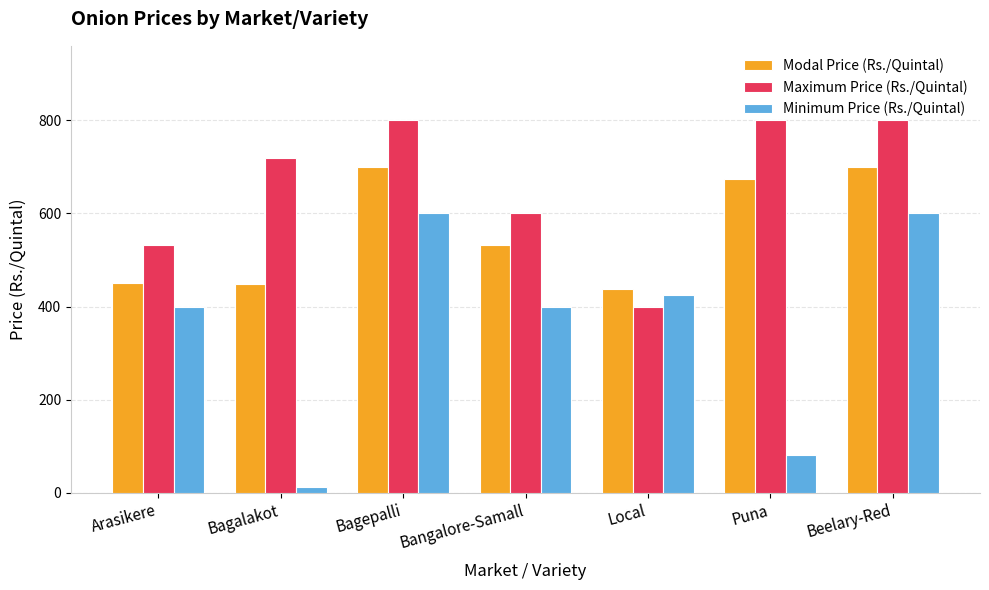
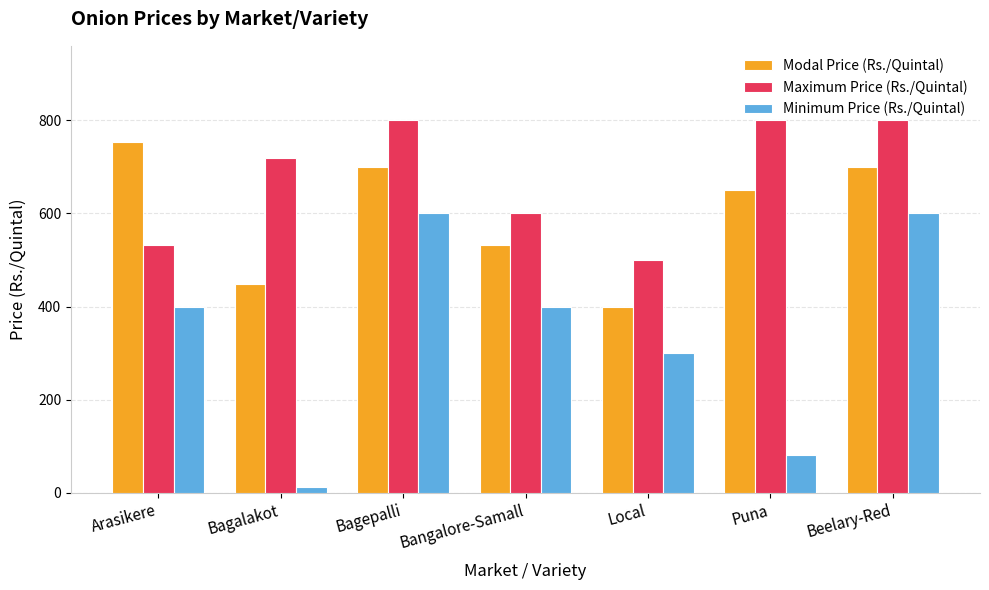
  {
    "Modal Price (Rs./Quintal)": {
-     "Arasikere": 450,
+     "Arasikere": 750,
      "Bagalakot": 450,
      "Bagepalli": 700,
      "Bangalore-Samall": 530,
-     "Local": 440,
-     "Puna": 670,
+     "Local": 400,
+     "Puna": 650,
      "Beelary-Red": 700
    },
    "Maximum Price (Rs./Quintal)": {
      "Arasikere": 530,
      "Bagalakot": 720,
      "Bagepalli": 800,
      "Bangalore-Samall": 600,
-     "Local": 400,
+     "Local": 500,
      "Puna": 800,
      "Beelary-Red": 800
    },
    "Minimum Price (Rs./Quintal)": {
      "Arasikere": 400,
      "Bagalakot": 10,
      "Bagepalli": 600,
      "Bangalore-Samall": 400,
-     "Local": 430,
+     "Local": 300,
      "Puna": 80,
      "Beelary-Red": 600
    }
  }
